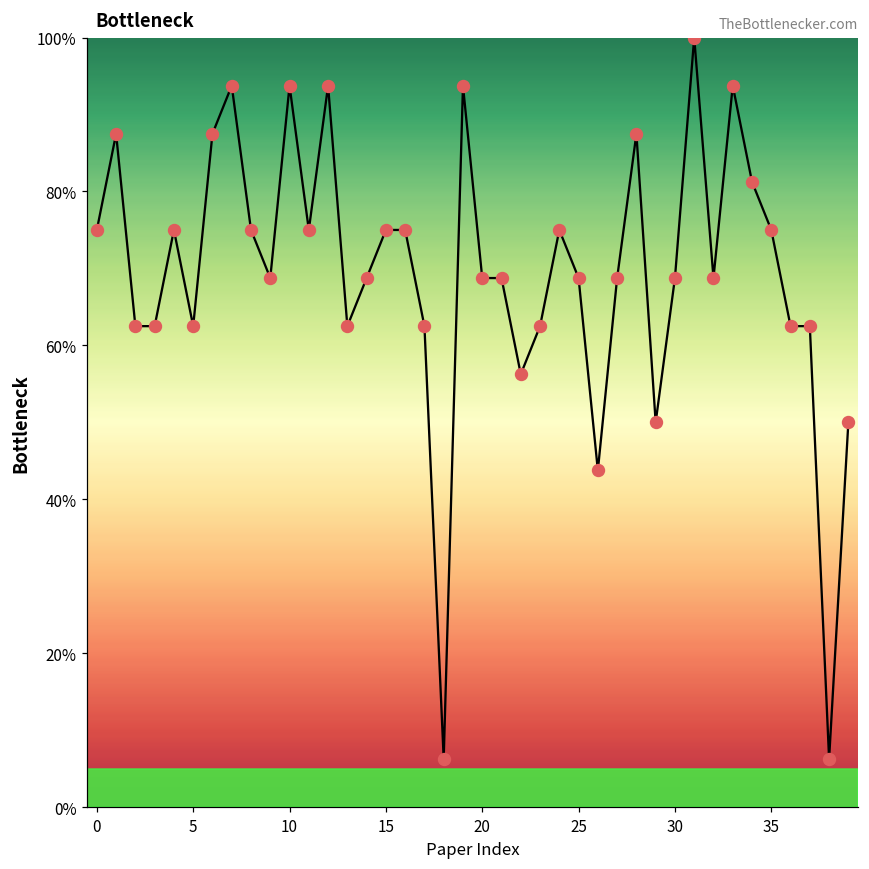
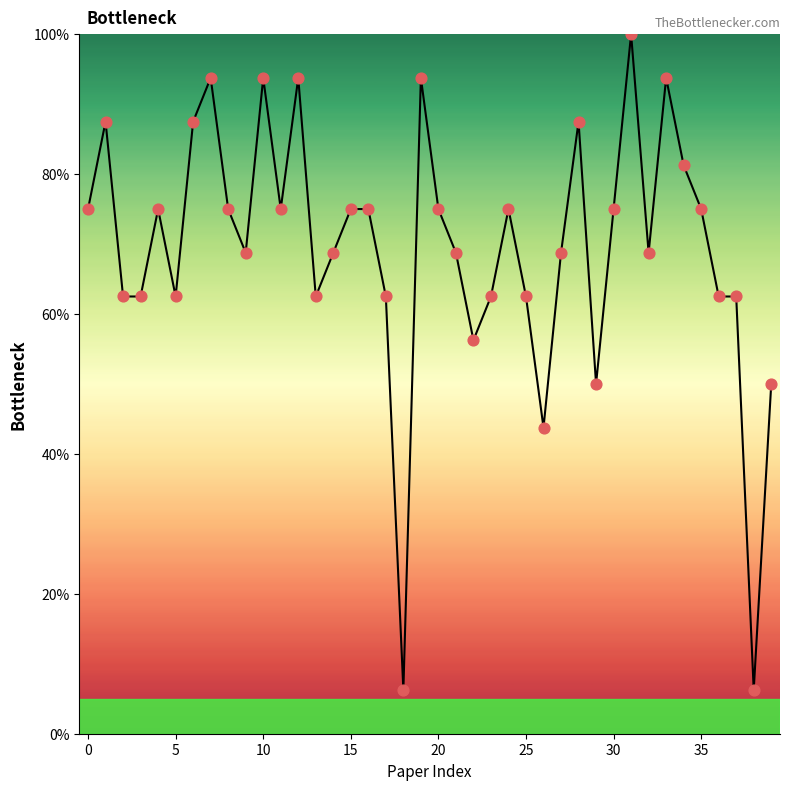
  {
    "0": "75%",
    "5": "63%",
    "10": "94%",
    "15": "75%",
-   "20": "69%",
-   "25": "69%",
-   "30": "69%",
+   "20": "75%",
+   "25": "63%",
+   "30": "75%",
    "35": "75%"
  }
